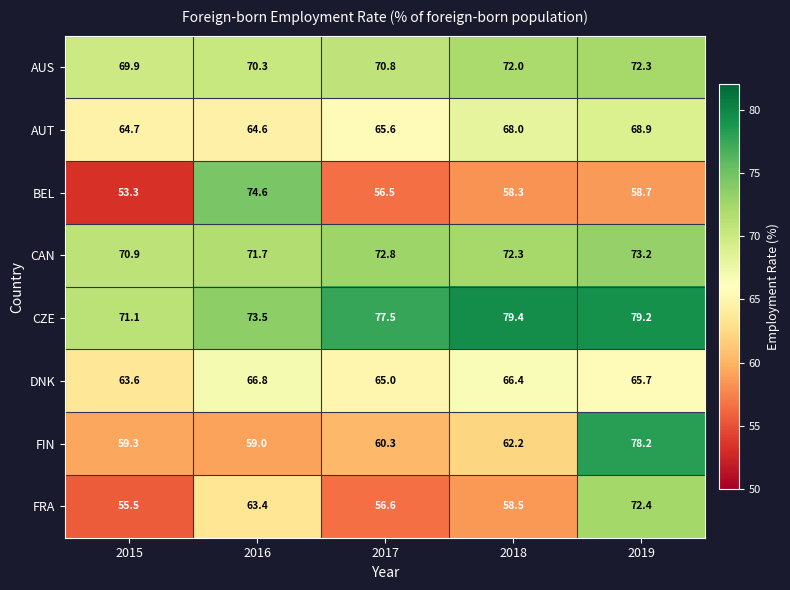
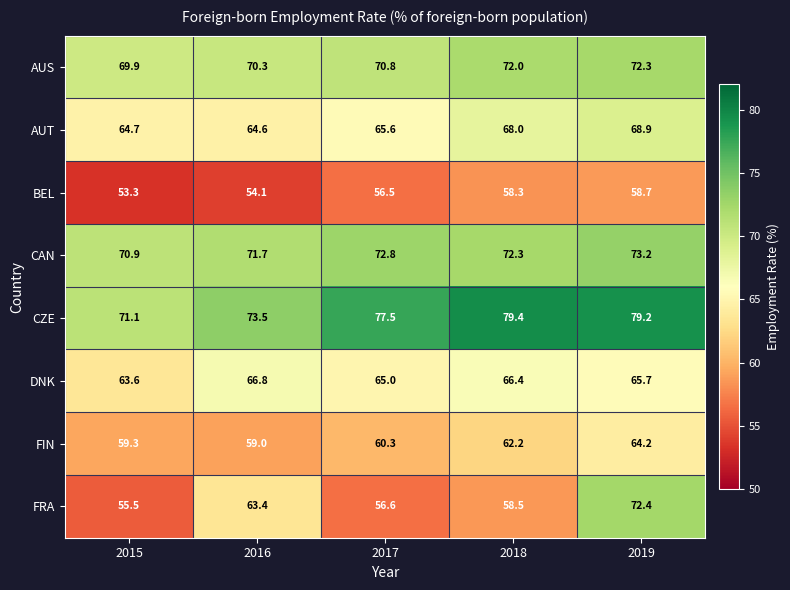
  {
    "AUS": {
      "2015": 69.9,
      "2016": 70.3,
      "2017": 70.8,
      "2018": 72.0,
      "2019": 72.3
    },
    "AUT": {
      "2015": 64.7,
      "2016": 64.6,
      "2017": 65.6,
      "2018": 68.0,
      "2019": 68.9
    },
    "BEL": {
      "2015": 53.3,
-     "2016": 74.6,
+     "2016": 54.1,
      "2017": 56.5,
      "2018": 58.3,
      "2019": 58.7
    },
    "CAN": {
      "2015": 70.9,
      "2016": 71.7,
      "2017": 72.8,
      "2018": 72.3,
      "2019": 73.2
    },
    "CZE": {
      "2015": 71.1,
      "2016": 73.5,
      "2017": 77.5,
      "2018": 79.4,
      "2019": 79.2
    },
    "DNK": {
      "2015": 63.6,
      "2016": 66.8,
      "2017": 65.0,
      "2018": 66.4,
      "2019": 65.7
    },
    "FIN": {
      "2015": 59.3,
      "2016": 59.0,
      "2017": 60.3,
      "2018": 62.2,
-     "2019": 78.2
+     "2019": 64.2
    },
    "FRA": {
      "2015": 55.5,
      "2016": 63.4,
      "2017": 56.6,
      "2018": 58.5,
      "2019": 72.4
    }
  }
